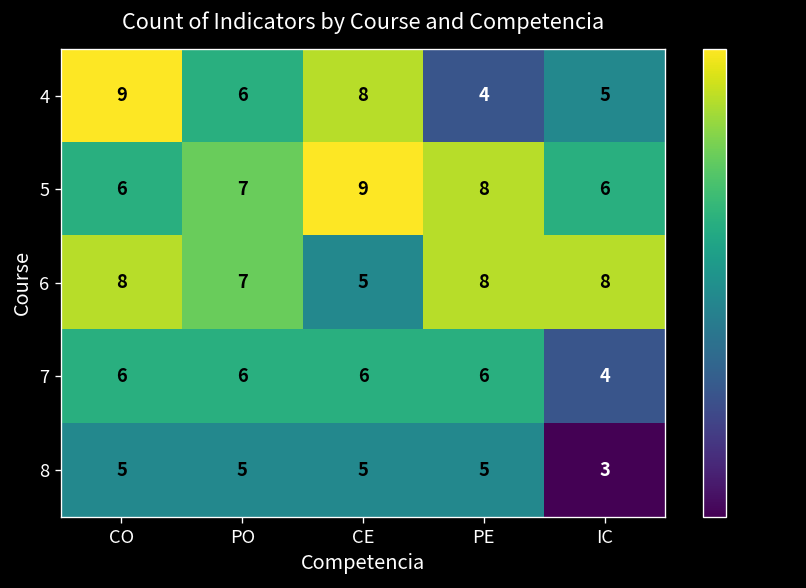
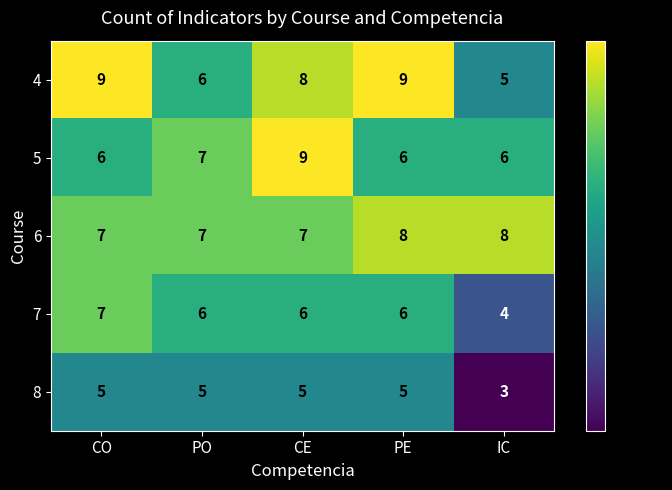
  {
    "4": {
      "CO": 9,
      "PO": 6,
      "CE": 8,
-     "PE": 4,
+     "PE": 9,
      "IC": 5
    },
    "5": {
      "CO": 6,
      "PO": 7,
      "CE": 9,
-     "PE": 8,
+     "PE": 6,
      "IC": 6
    },
    "6": {
-     "CO": 8,
+     "CO": 7,
      "PO": 7,
-     "CE": 5,
+     "CE": 7,
      "PE": 8,
      "IC": 8
    },
    "7": {
-     "CO": 6,
+     "CO": 7,
      "PO": 6,
      "CE": 6,
      "PE": 6,
      "IC": 4
    },
    "8": {
      "CO": 5,
      "PO": 5,
      "CE": 5,
      "PE": 5,
      "IC": 3
    }
  }
